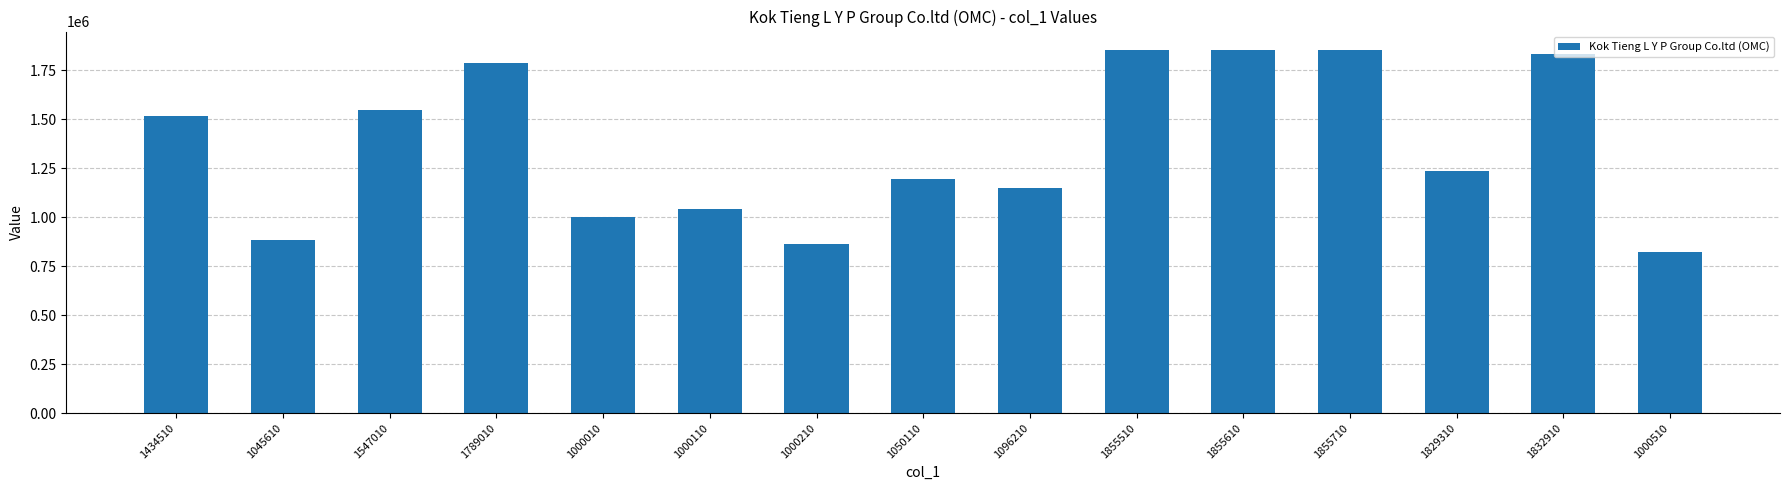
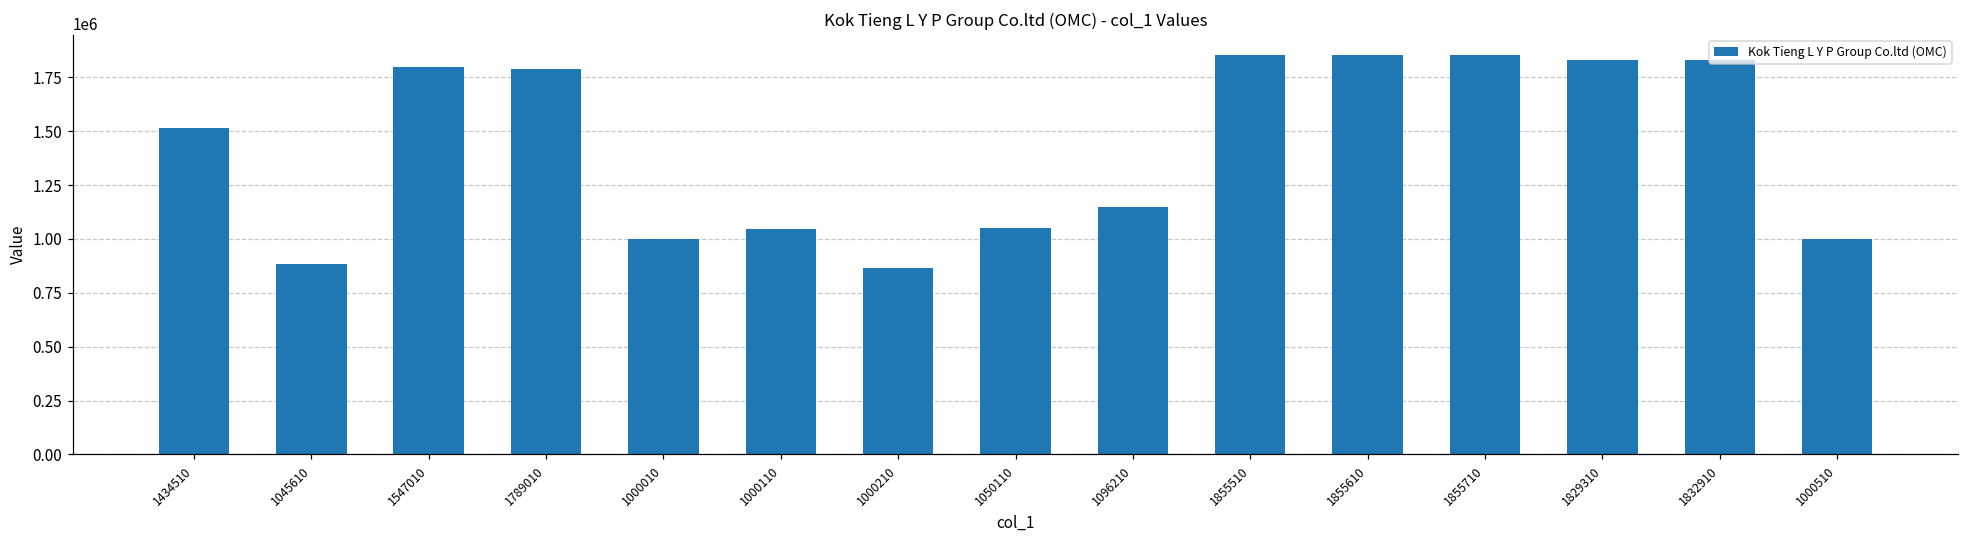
  {
    "1434510": 1520000,
    "1045610": 880000,
-   "1547010": 1550000,
+   "1547010": 1800000,
    "1789010": 1790000,
    "1000010": 1000000,
    "1000110": 1040000,
    "1000210": 870000,
-   "1050110": 1190000,
+   "1050110": 1050000,
    "1096210": 1150000,
    "1855510": 1860000,
    "1855610": 1860000,
    "1855710": 1860000,
-   "1829310": 1240000,
-   "1000510": 820000
+   "1829310": 1830000,
+   "1000510": 1000000
  }
